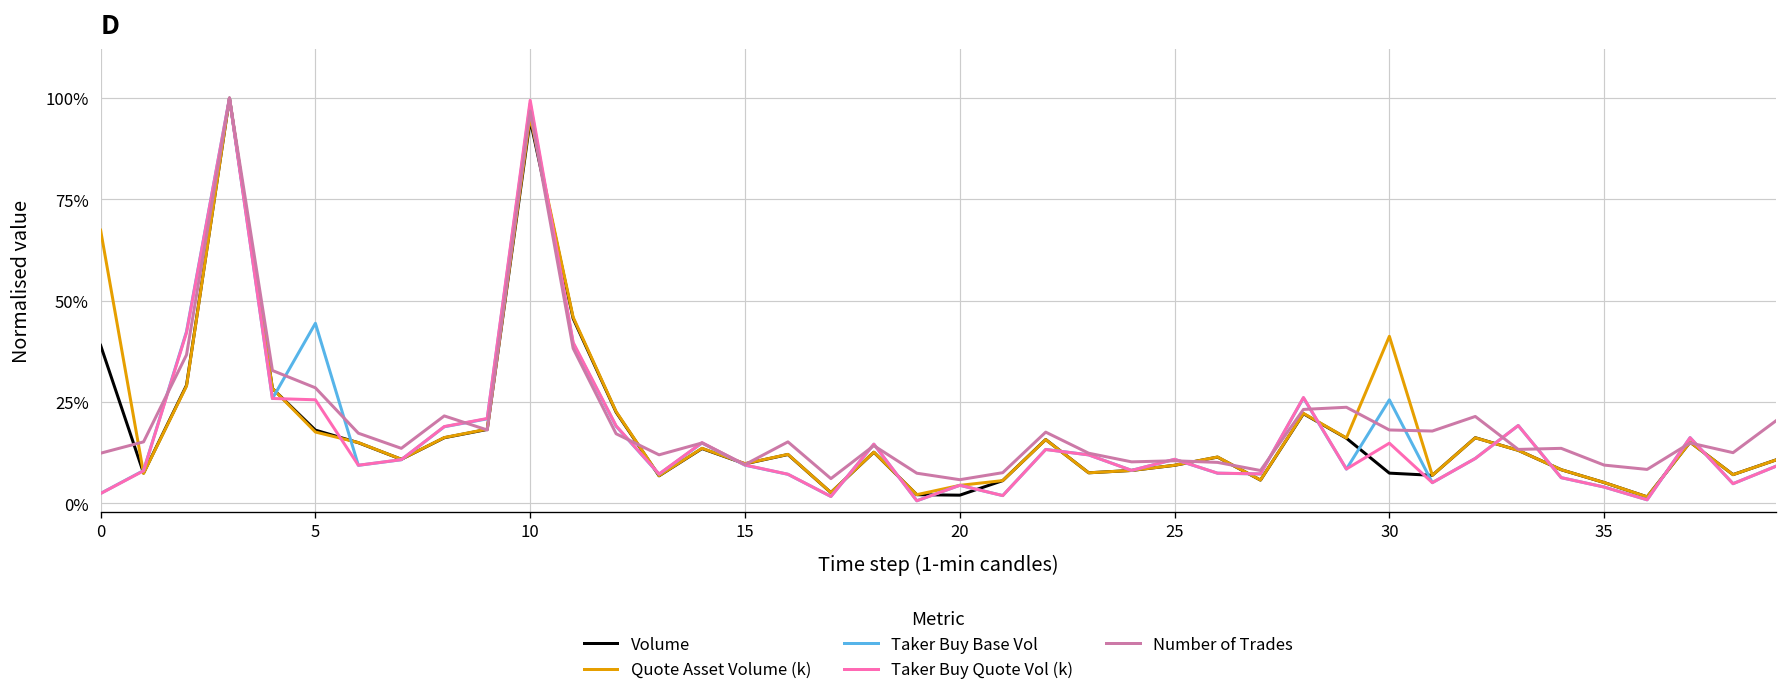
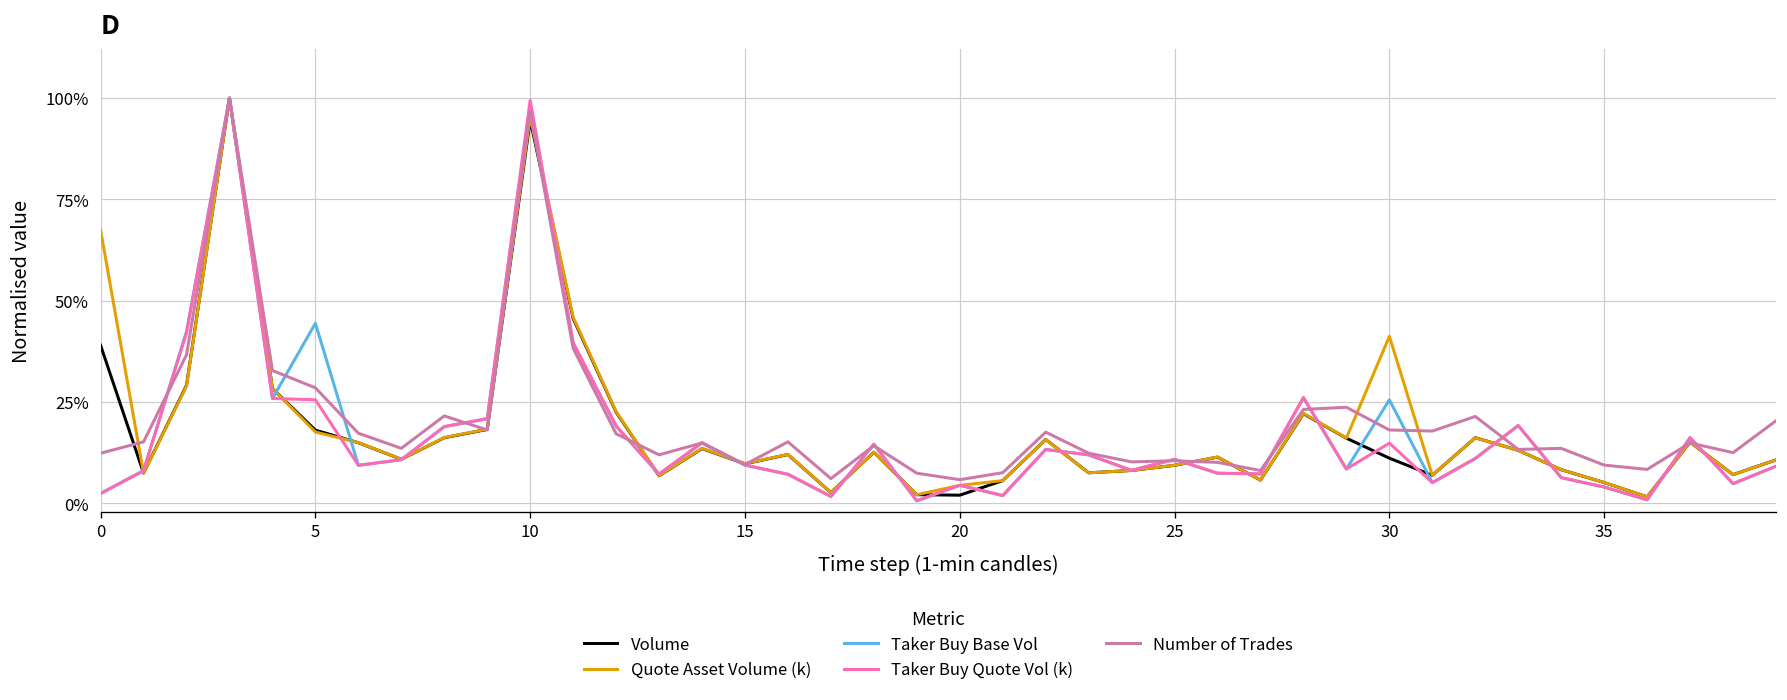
  {
    "Volume": {
      "0": "39%",
      "10": "95%",
      "20": "2%",
-     "30": "7%"
+     "30": "11%"
    },
    "Quote Asset Volume (k)": {
      "0": "67%",
      "10": "95%",
      "30": "41%"
    },
    "Taker Buy Base Vol": {
      "5": "44%",
      "10": "99%",
      "30": "26%"
    }
  }
